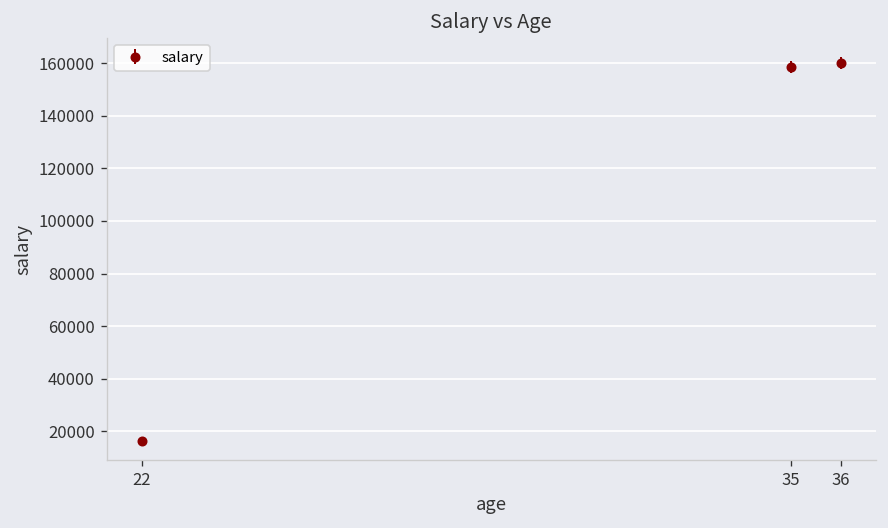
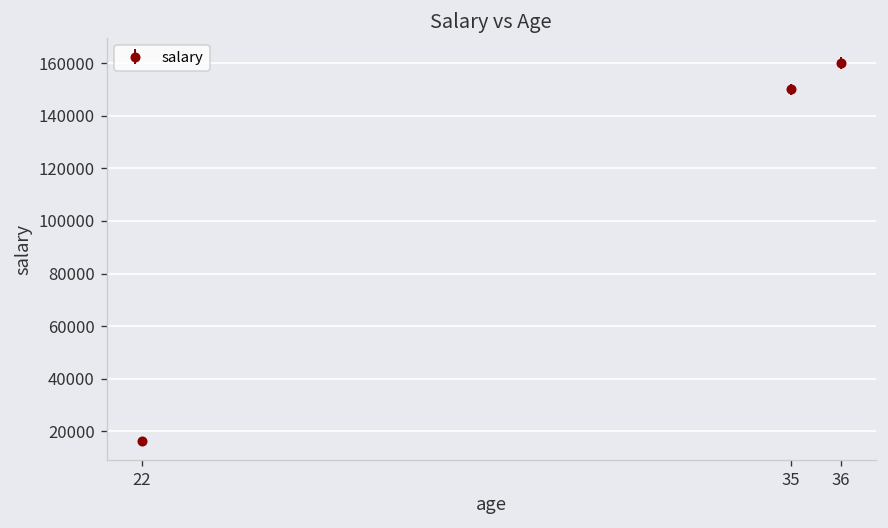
  {
    "22": 17000,
-   "35": 159000,
+   "35": 150000,
    "36": 160000
  }
